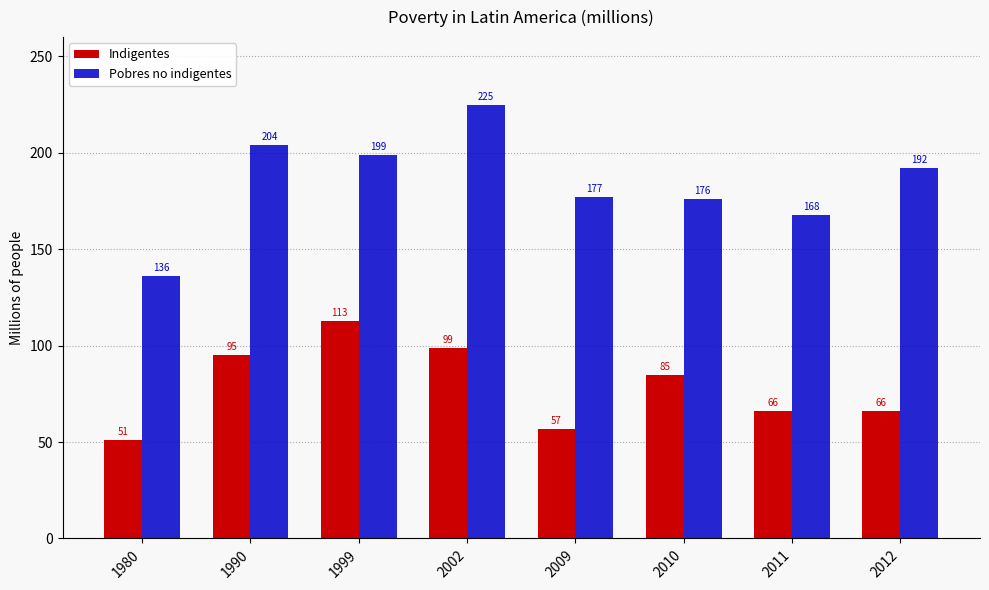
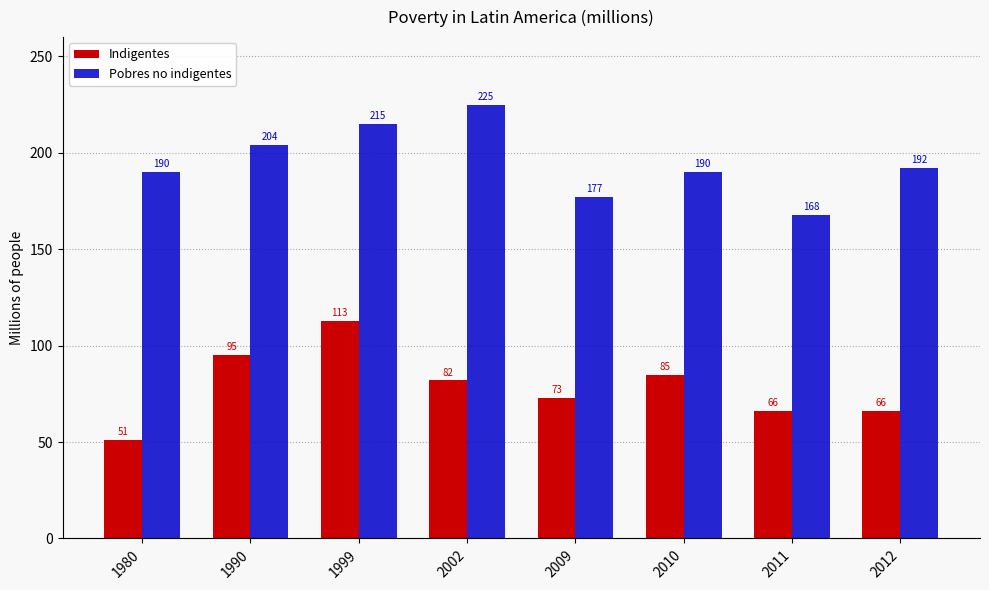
  {
    "Indigentes": {
      "1980": 51,
      "1990": 95,
      "1999": 113,
-     "2002": 99,
-     "2009": 57,
+     "2002": 82,
+     "2009": 73,
      "2010": 85,
      "2011": 66,
      "2012": 66
    },
    "Pobres no indigentes": {
-     "1980": 136,
+     "1980": 190,
      "1990": 204,
-     "1999": 199,
+     "1999": 215,
      "2002": 225,
      "2009": 177,
-     "2010": 176,
+     "2010": 190,
      "2011": 168,
      "2012": 192
    }
  }
